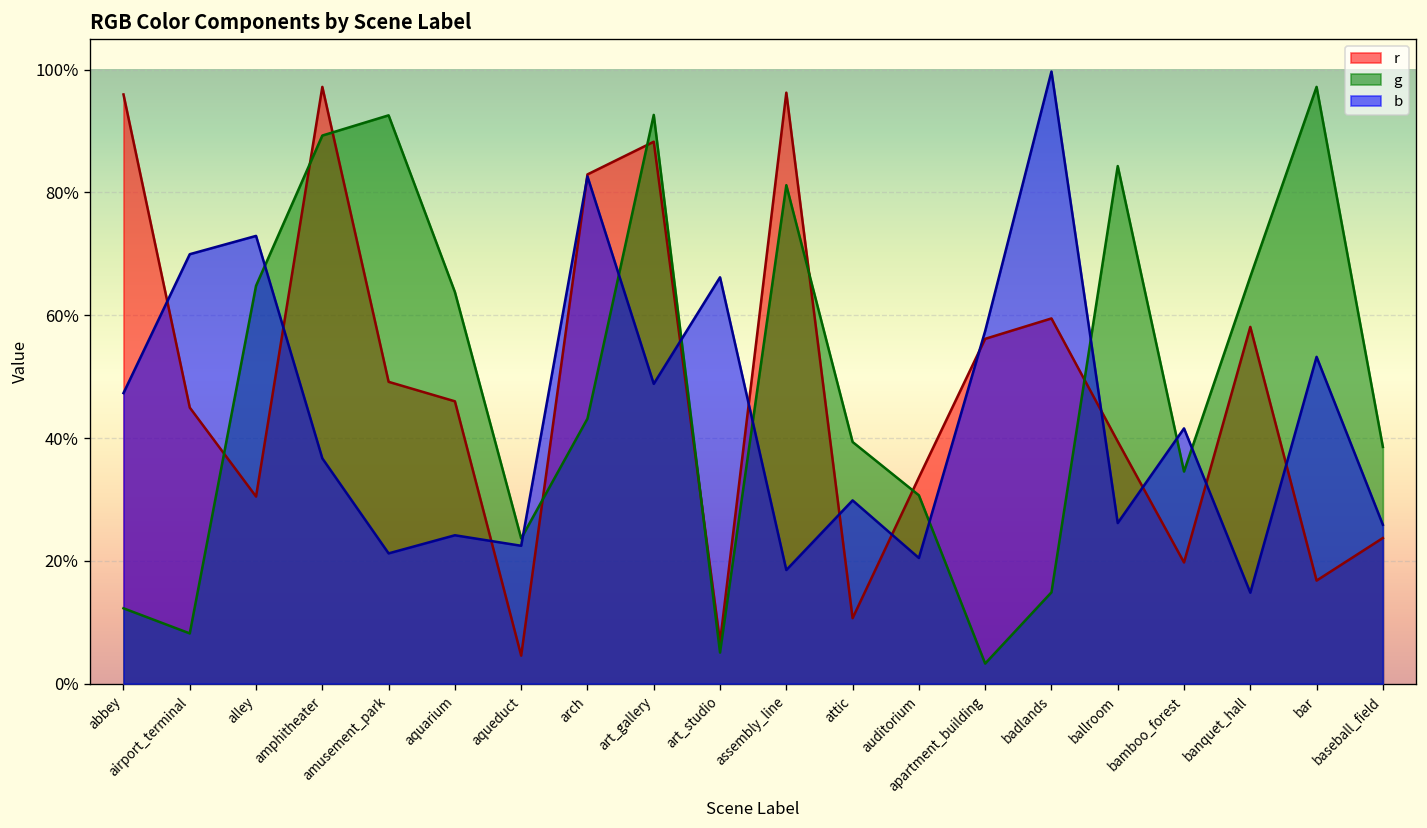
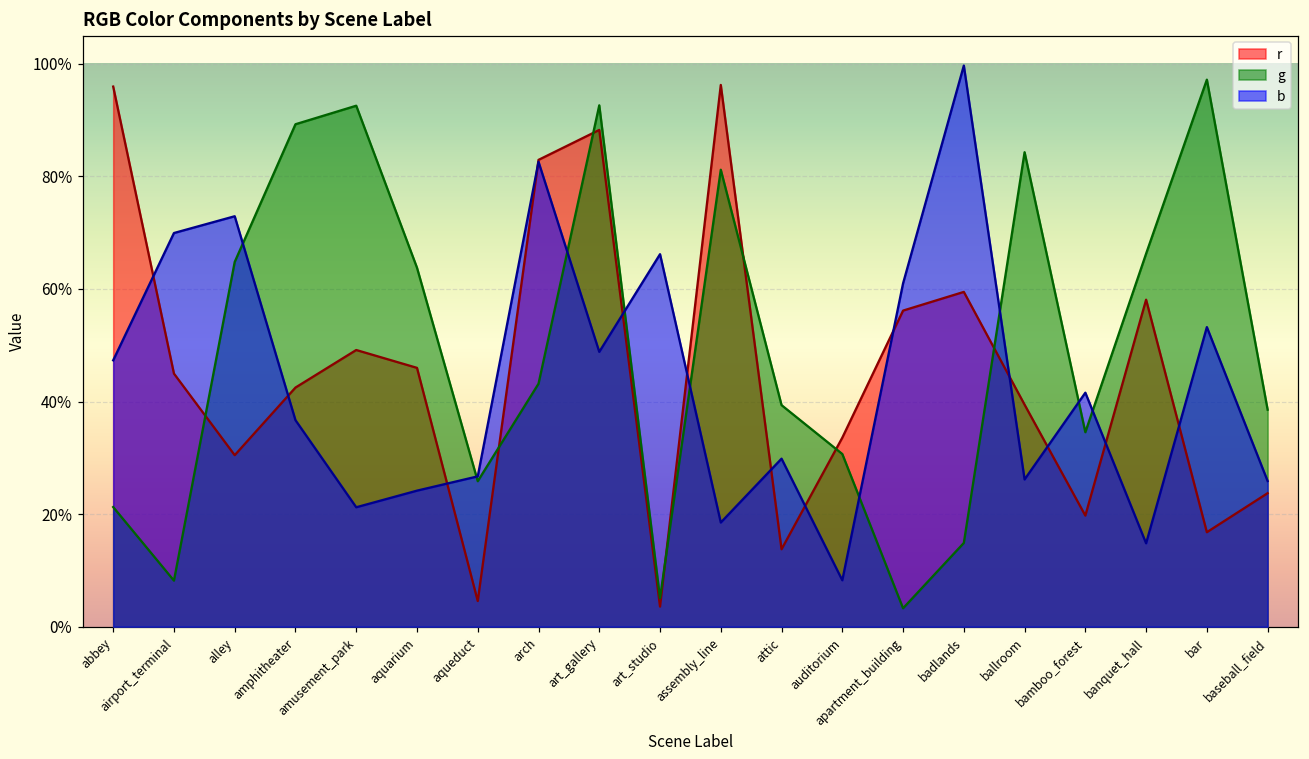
  {
    "r": {
      "abbey": "96%",
      "airport_terminal": "45%",
      "alley": "30%",
-     "amphitheater": "97%",
+     "amphitheater": "42%",
      "amusement_park": "49%",
      "aquarium": "46%",
      "aqueduct": "5%",
      "art_gallery": "88%",
-     "art_studio": "7%",
+     "art_studio": "4%",
      "assembly_line": "96%",
-     "attic": "11%",
+     "attic": "14%",
      "auditorium": "34%",
      "apartment_building": "56%",
      "badlands": "59%",
      "ballroom": "39%",
      "bamboo_forest": "20%",
      "banquet_hall": "58%",
      "bar": "17%",
      "baseball_field": "24%"
    },
    "g": {
-     "abbey": "12%",
+     "abbey": "21%",
      "airport_terminal": "8%",
      "alley": "65%",
      "amphitheater": "89%",
      "amusement_park": "93%",
      "aquarium": "64%",
-     "aqueduct": "24%",
+     "aqueduct": "26%",
      "arch": "43%",
      "art_gallery": "93%",
      "art_studio": "5%",
      "assembly_line": "81%",
      "attic": "39%",
      "auditorium": "31%",
      "apartment_building": "3%",
      "badlands": "15%",
      "ballroom": "84%",
      "bamboo_forest": "35%",
      "banquet_hall": "66%",
      "bar": "97%",
      "baseball_field": "39%"
    },
    "b": {
      "abbey": "47%",
      "airport_terminal": "70%",
      "alley": "73%",
      "amphitheater": "37%",
      "amusement_park": "21%",
      "aquarium": "24%",
-     "aqueduct": "22%",
+     "aqueduct": "27%",
      "art_gallery": "49%",
      "art_studio": "66%",
      "assembly_line": "19%",
      "attic": "30%",
-     "auditorium": "20%",
-     "apartment_building": "57%",
+     "auditorium": "8%",
+     "apartment_building": "61%",
      "badlands": "100%",
      "ballroom": "26%",
      "bamboo_forest": "42%",
      "banquet_hall": "15%",
      "bar": "53%",
      "baseball_field": "26%"
    }
  }
